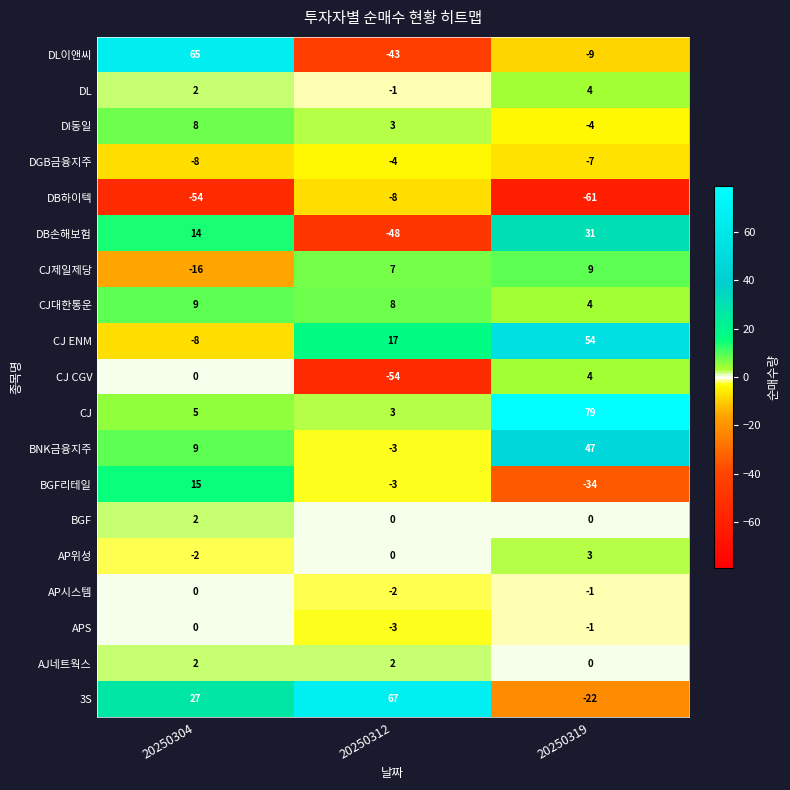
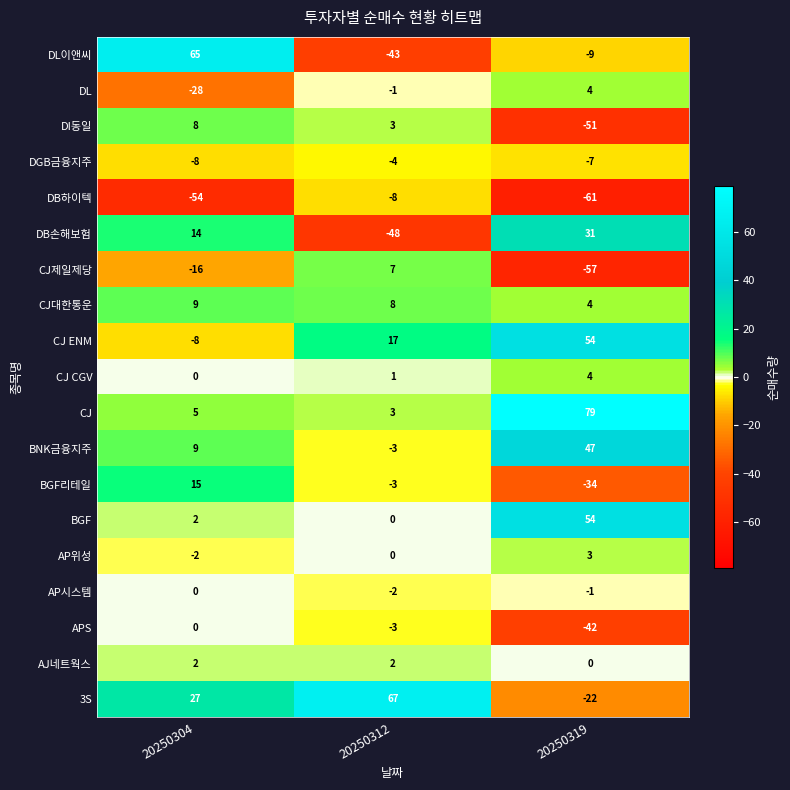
  {
    "DL이앤씨": {
      "20250304": 65,
      "20250312": -43,
      "20250319": -9
    },
    "DL": {
-     "20250304": 2,
+     "20250304": -28,
      "20250312": -1,
      "20250319": 4
    },
    "DI동일": {
      "20250304": 8,
      "20250312": 3,
-     "20250319": -4
+     "20250319": -51
    },
    "DGB금융지주": {
      "20250304": -8,
      "20250312": -4,
      "20250319": -7
    },
    "DB하이텍": {
      "20250304": -54,
      "20250312": -8,
      "20250319": -61
    },
    "DB손해보험": {
      "20250304": 14,
      "20250312": -48,
      "20250319": 31
    },
    "CJ제일제당": {
      "20250304": -16,
      "20250312": 7,
-     "20250319": 9
+     "20250319": -57
    },
    "CJ대한통운": {
      "20250304": 9,
      "20250312": 8,
      "20250319": 4
    },
    "CJ ENM": {
      "20250304": -8,
      "20250312": 17,
      "20250319": 54
    },
    "CJ CGV": {
      "20250304": 0,
-     "20250312": -54,
+     "20250312": 1,
      "20250319": 4
    },
    "CJ": {
      "20250304": 5,
      "20250312": 3,
      "20250319": 79
    },
    "BNK금융지주": {
      "20250304": 9,
      "20250312": -3,
      "20250319": 47
    },
    "BGF리테일": {
      "20250304": 15,
      "20250312": -3,
      "20250319": -34
    },
    "BGF": {
      "20250304": 2,
      "20250312": 0,
-     "20250319": 0
+     "20250319": 54
    },
    "AP위성": {
      "20250304": -2,
      "20250312": 0,
      "20250319": 3
    },
    "AP시스템": {
      "20250304": 0,
      "20250312": -2,
      "20250319": -1
    },
    "APS": {
      "20250304": 0,
      "20250312": -3,
-     "20250319": -1
+     "20250319": -42
    },
    "AJ네트웍스": {
      "20250304": 2,
      "20250312": 2,
      "20250319": 0
    },
    "3S": {
      "20250304": 27,
      "20250312": 67,
      "20250319": -22
    }
  }
